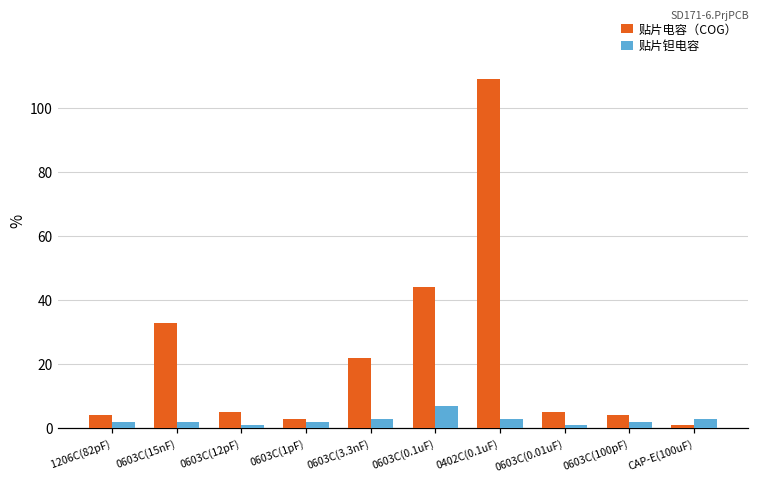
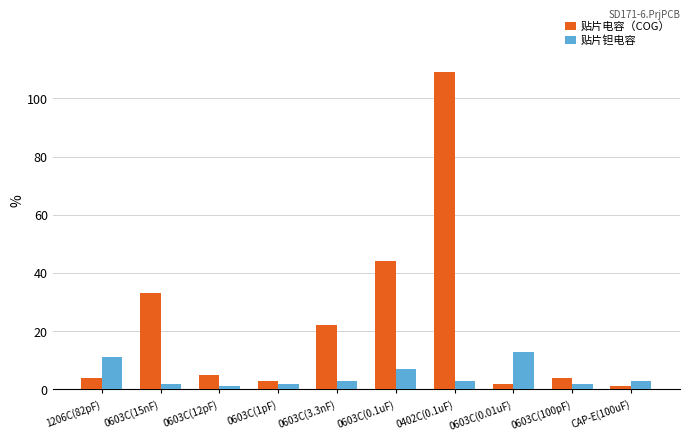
  {
    "贴片电容（COG）": {
      "1206C(82pF)": 4,
      "0603C(15nF)": 33,
      "0603C(12pF)": 5,
      "0603C(1pF)": 3,
      "0603C(3.3nF)": 22,
      "0603C(0.1uF)": 44,
      "0402C(0.1uF)": 109,
-     "0603C(0.01uF)": 5,
+     "0603C(0.01uF)": 2,
      "0603C(100pF)": 4,
      "CAP-E(100uF)": 1
    },
    "贴片钽电容": {
-     "1206C(82pF)": 2,
+     "1206C(82pF)": 11,
      "0603C(15nF)": 2,
      "0603C(12pF)": 1,
      "0603C(1pF)": 2,
      "0603C(3.3nF)": 3,
      "0603C(0.1uF)": 7,
      "0402C(0.1uF)": 3,
-     "0603C(0.01uF)": 1,
+     "0603C(0.01uF)": 13,
      "0603C(100pF)": 2,
      "CAP-E(100uF)": 3
    }
  }
